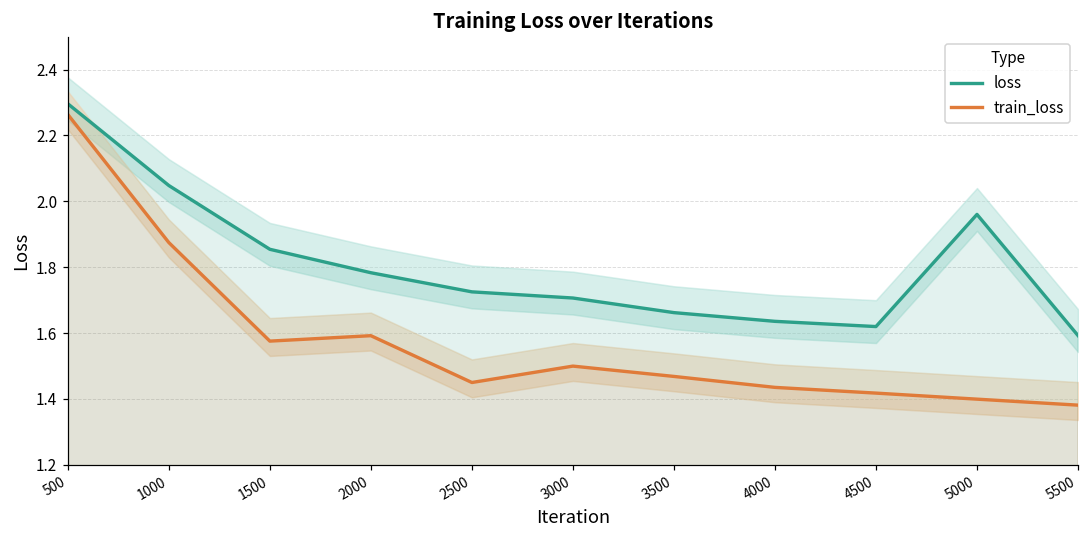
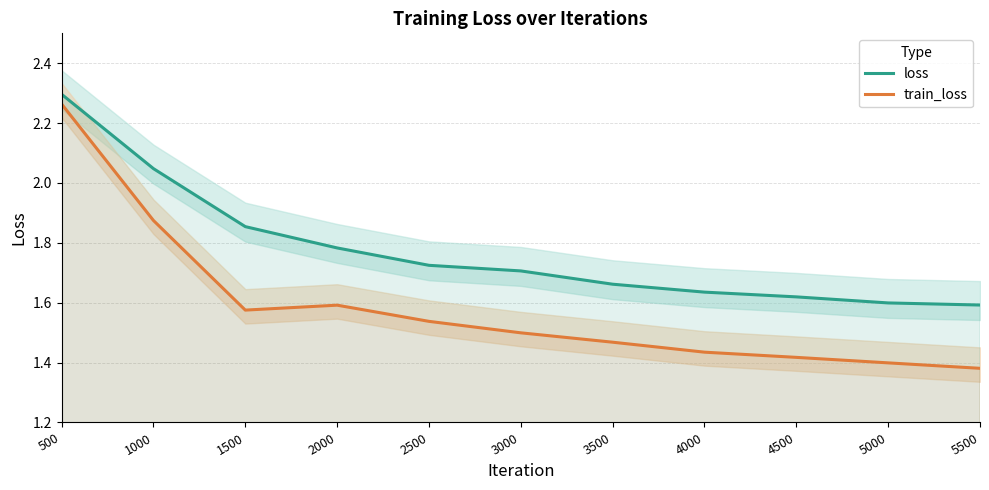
  {
    "loss": {
      "500": 2.30,
      "1000": 2.05,
      "1500": 1.85,
      "2000": 1.78,
      "2500": 1.72,
      "3000": 1.71,
      "3500": 1.66,
      "4000": 1.64,
      "4500": 1.62,
-     "5000": 1.96,
+     "5000": 1.60,
      "5500": 1.59
    },
    "train_loss": {
      "500": 2.26,
      "1000": 1.87,
      "1500": 1.58,
      "2000": 1.59,
-     "2500": 1.45,
+     "2500": 1.54,
      "3000": 1.50,
      "3500": 1.47,
      "4000": 1.43,
      "4500": 1.42,
      "5000": 1.40,
      "5500": 1.38
    }
  }
